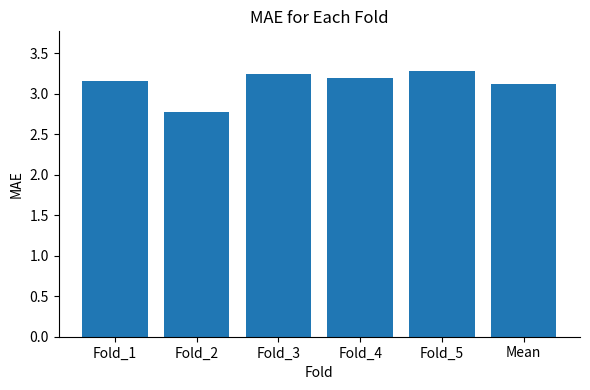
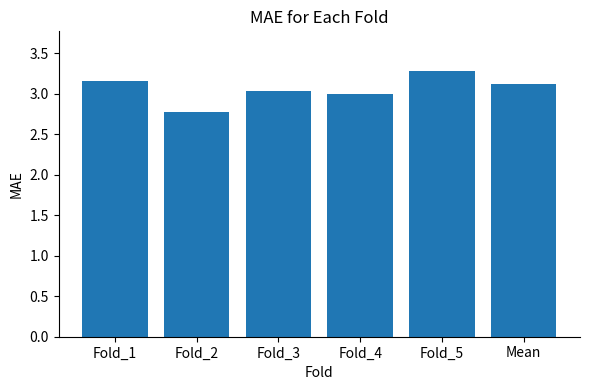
  {
    "Fold_1": 3.2,
    "Fold_2": 2.8,
-   "Fold_3": 3.2,
-   "Fold_4": 3.2,
+   "Fold_3": 3.0,
+   "Fold_4": 3.0,
    "Fold_5": 3.3,
    "Mean": 3.1
  }
